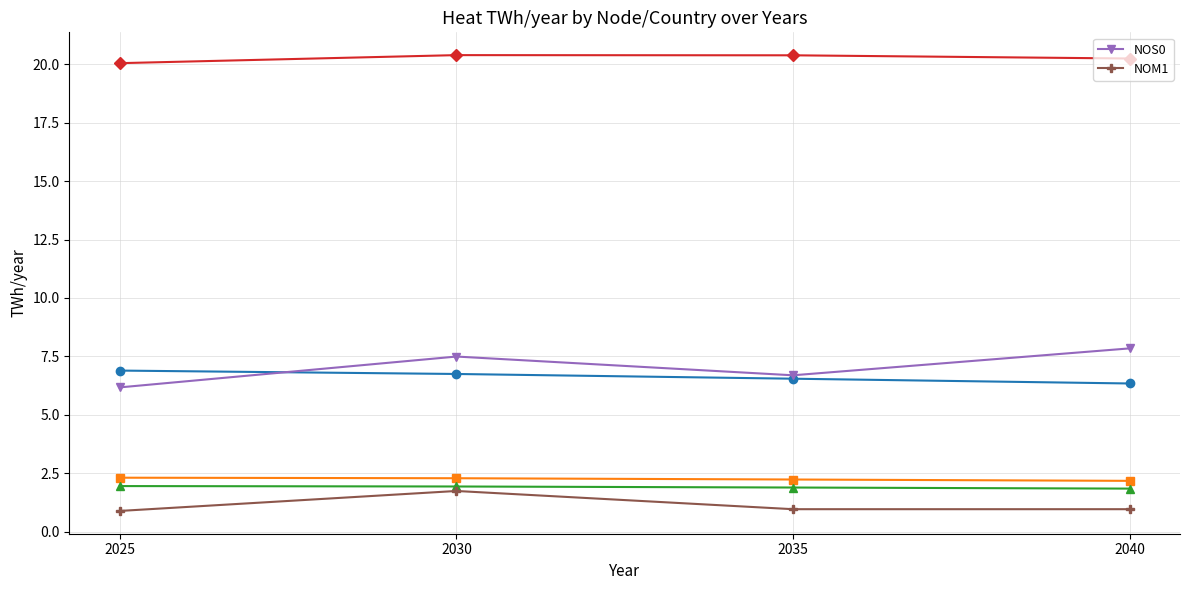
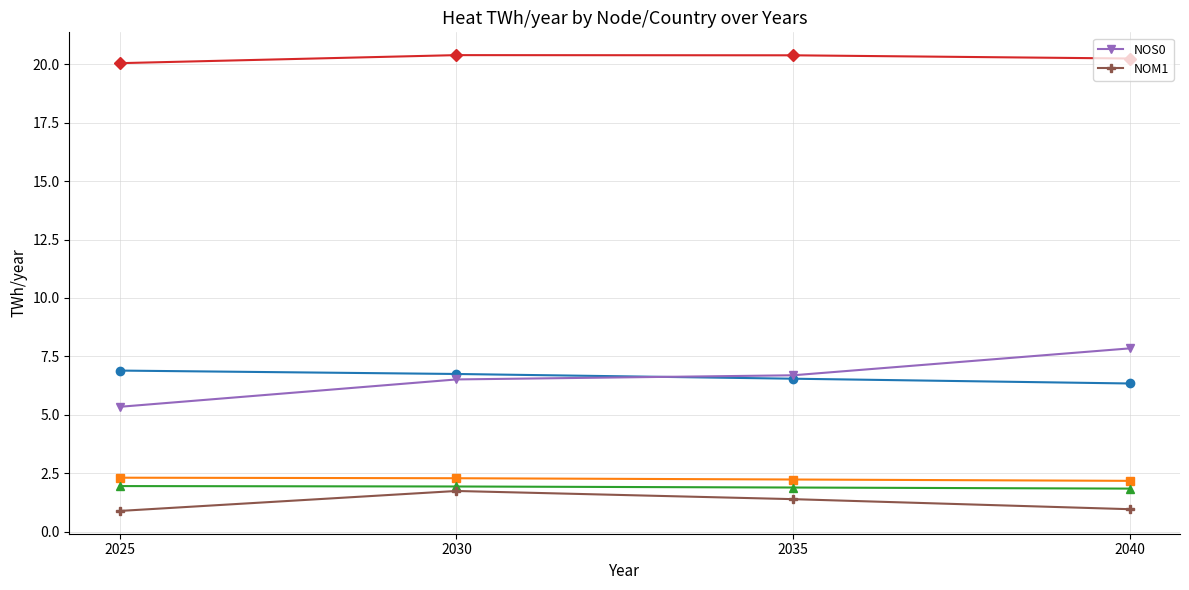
  {
    "NOS0": {
-     "2025": 6.2,
-     "2030": 7.5,
+     "2025": 5.3,
+     "2030": 6.5,
      "2035": 6.7,
      "2040": 7.8
    },
    "NOM1": {
      "2025": 0.9,
      "2030": 1.7,
-     "2035": 1.0,
+     "2035": 1.4,
      "2040": 1.0
    }
  }
